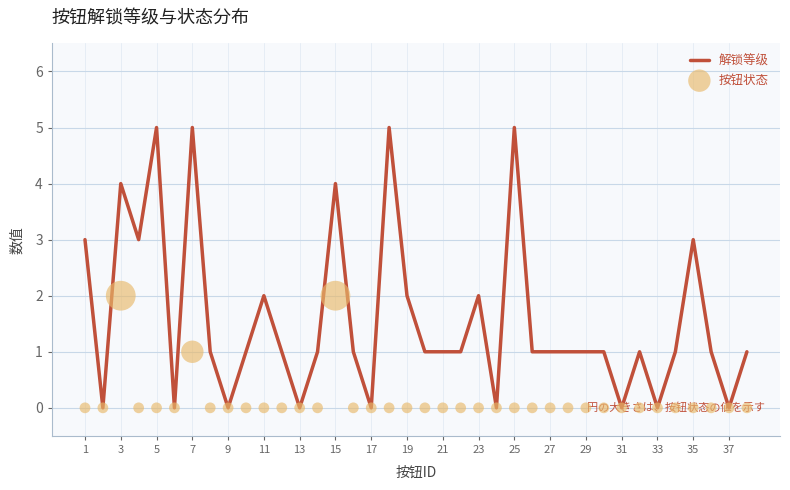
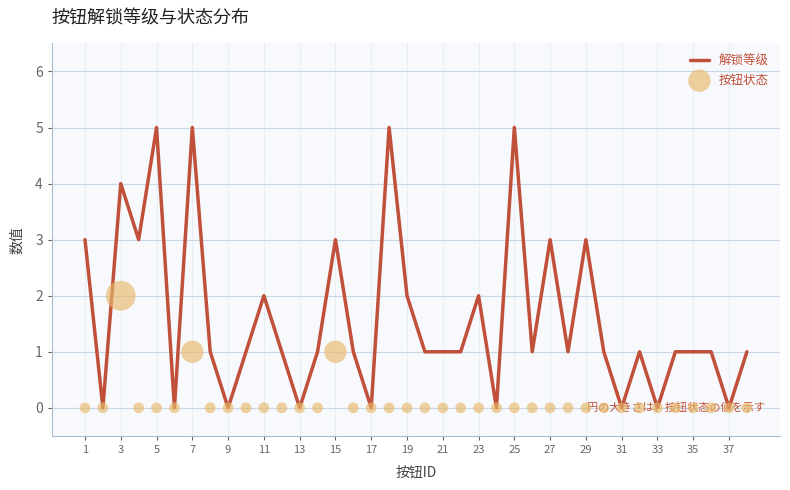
  {
    "解锁等级": {
      "1": 3,
      "3": 4,
      "5": 5,
      "7": 5,
      "11": 2,
-     "15": 4,
+     "15": 3,
      "19": 2,
      "21": 1,
      "23": 2,
      "25": 5,
-     "27": 1,
-     "29": 1,
-     "35": 3
+     "27": 3,
+     "29": 3,
+     "35": 1
    },
    "按钮状态": {
-     "15": 2
+     "15": 1
    }
  }
